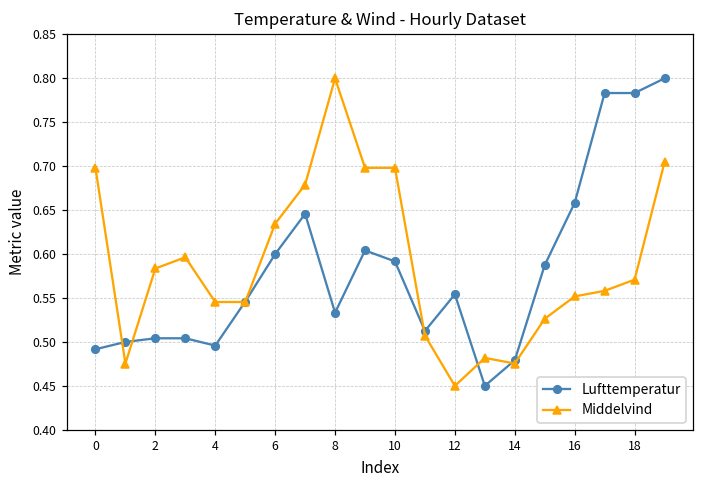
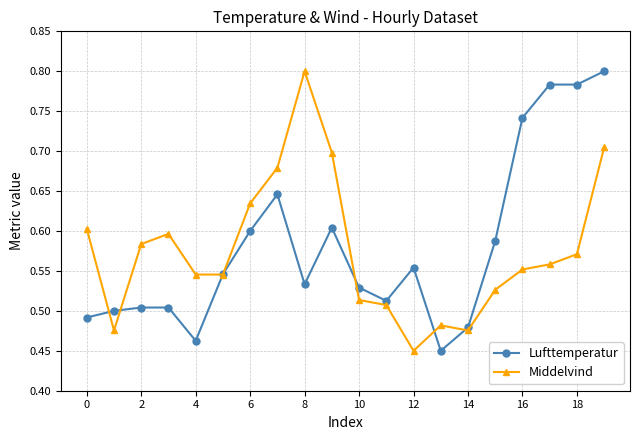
  {
    "Lufttemperatur": {
      "0": 0.49,
      "2": 0.50,
-     "4": 0.50,
+     "4": 0.46,
      "6": 0.60,
      "8": 0.53,
-     "10": 0.59,
+     "10": 0.53,
      "12": 0.55,
      "14": 0.48,
-     "16": 0.66,
+     "16": 0.74,
      "18": 0.78
    },
    "Middelvind": {
-     "0": 0.70,
+     "0": 0.60,
      "2": 0.58,
      "4": 0.55,
      "6": 0.63,
      "8": 0.80,
-     "10": 0.70,
+     "10": 0.51,
      "12": 0.45,
      "14": 0.48,
      "16": 0.55,
      "18": 0.57
    }
  }
